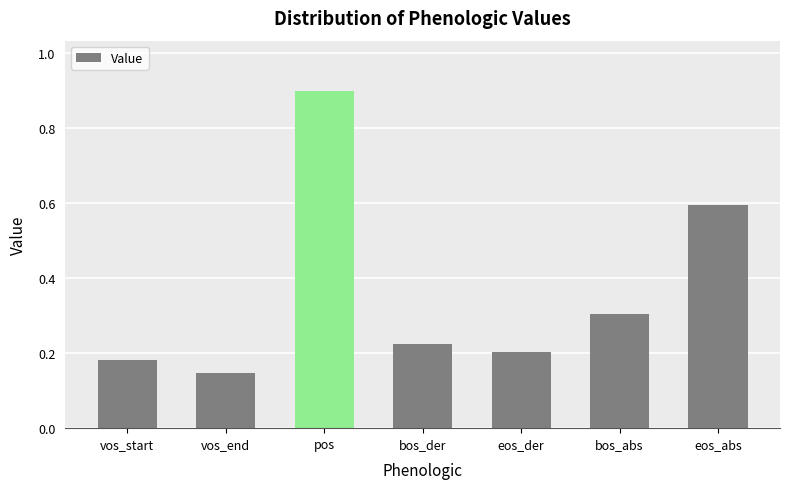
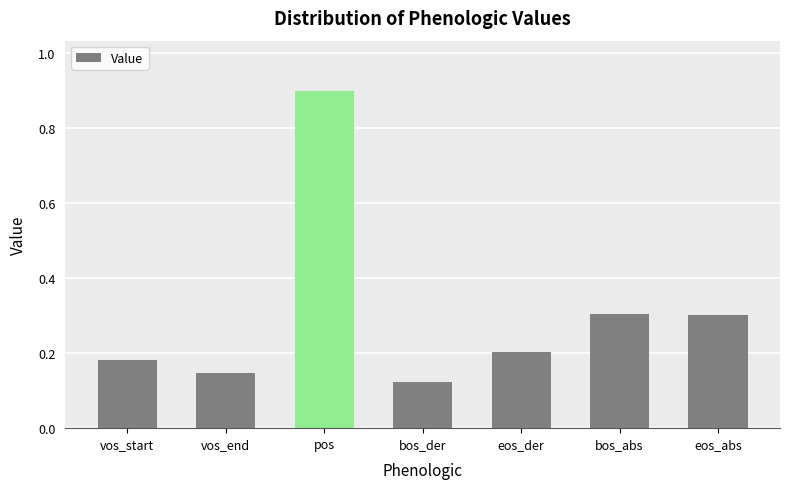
  {
    "vos_start": 0.18,
    "vos_end": 0.15,
    "pos": 0.90,
-   "bos_der": 0.22,
+   "bos_der": 0.12,
    "eos_der": 0.20,
    "bos_abs": 0.30,
-   "eos_abs": 0.60
+   "eos_abs": 0.30
  }
